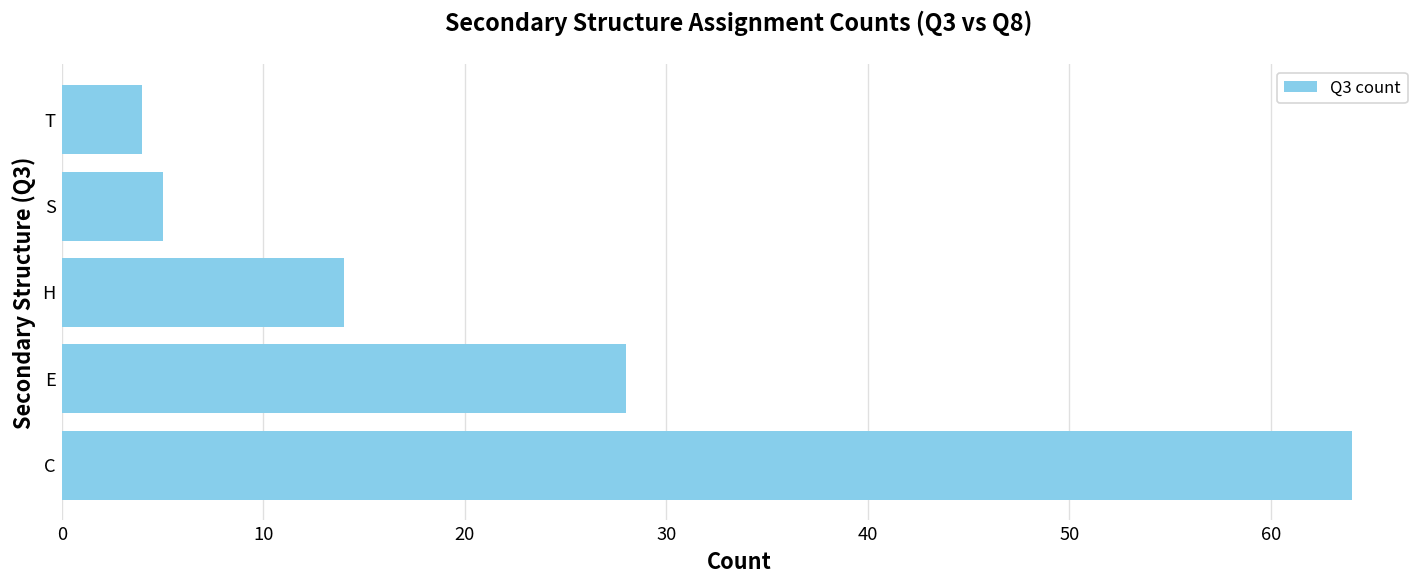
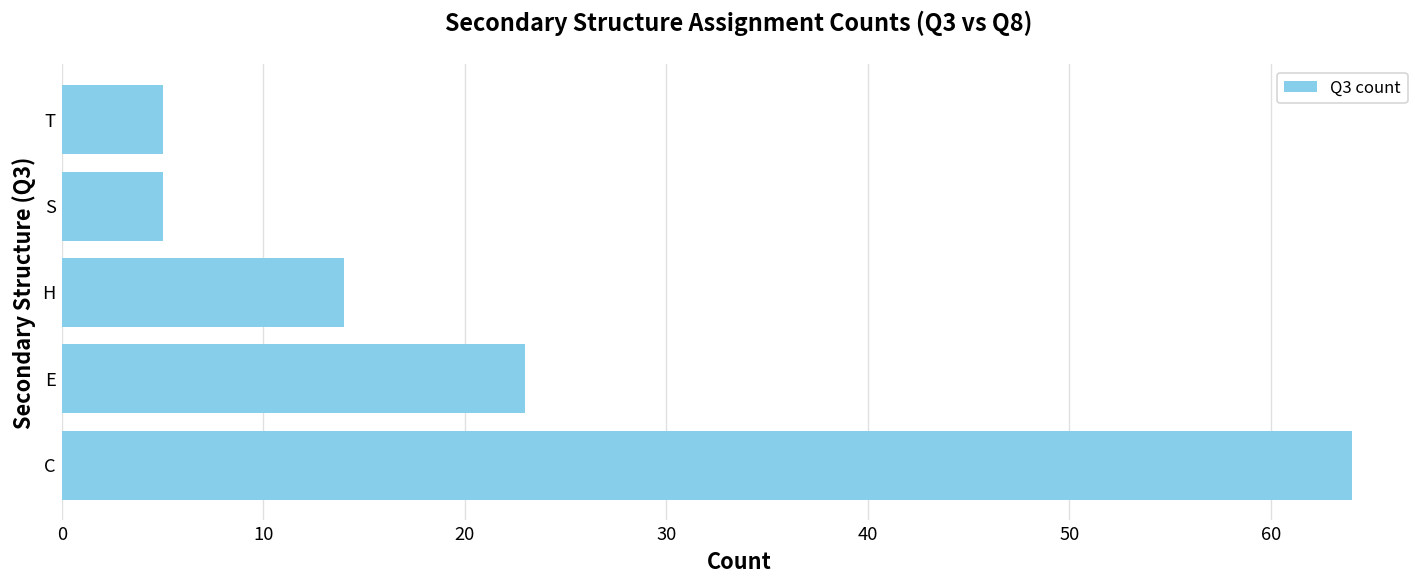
  {
-   "T": 4,
+   "T": 5,
    "S": 5,
    "H": 14,
-   "E": 28,
+   "E": 23,
    "C": 64
  }
